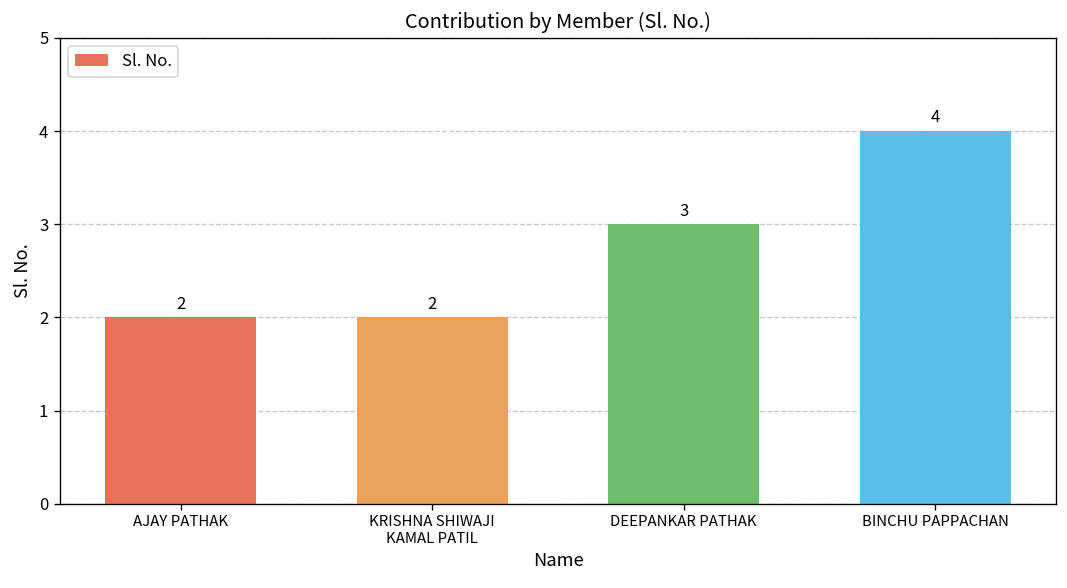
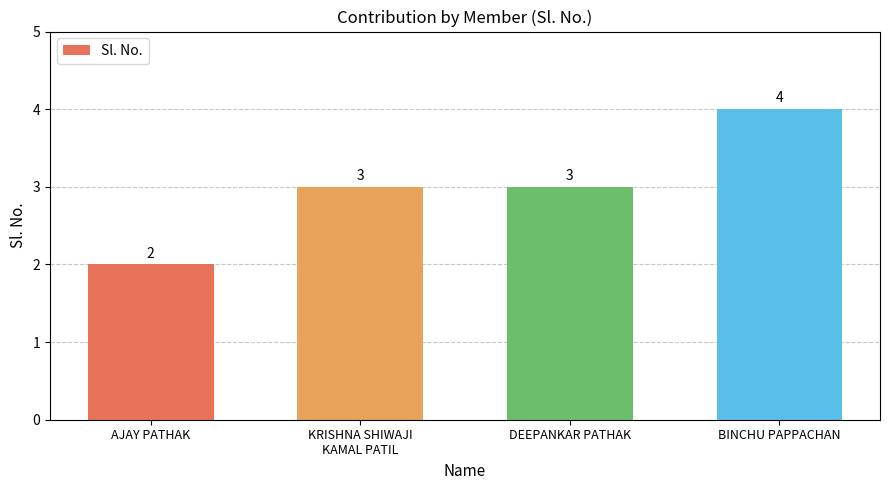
  {
    "AJAY PATHAK": 2,
-   "KRISHNA SHIWAJI KAMAL PATIL": 2,
+   "KRISHNA SHIWAJI KAMAL PATIL": 3,
    "DEEPANKAR PATHAK": 3,
    "BINCHU PAPPACHAN": 4
  }
